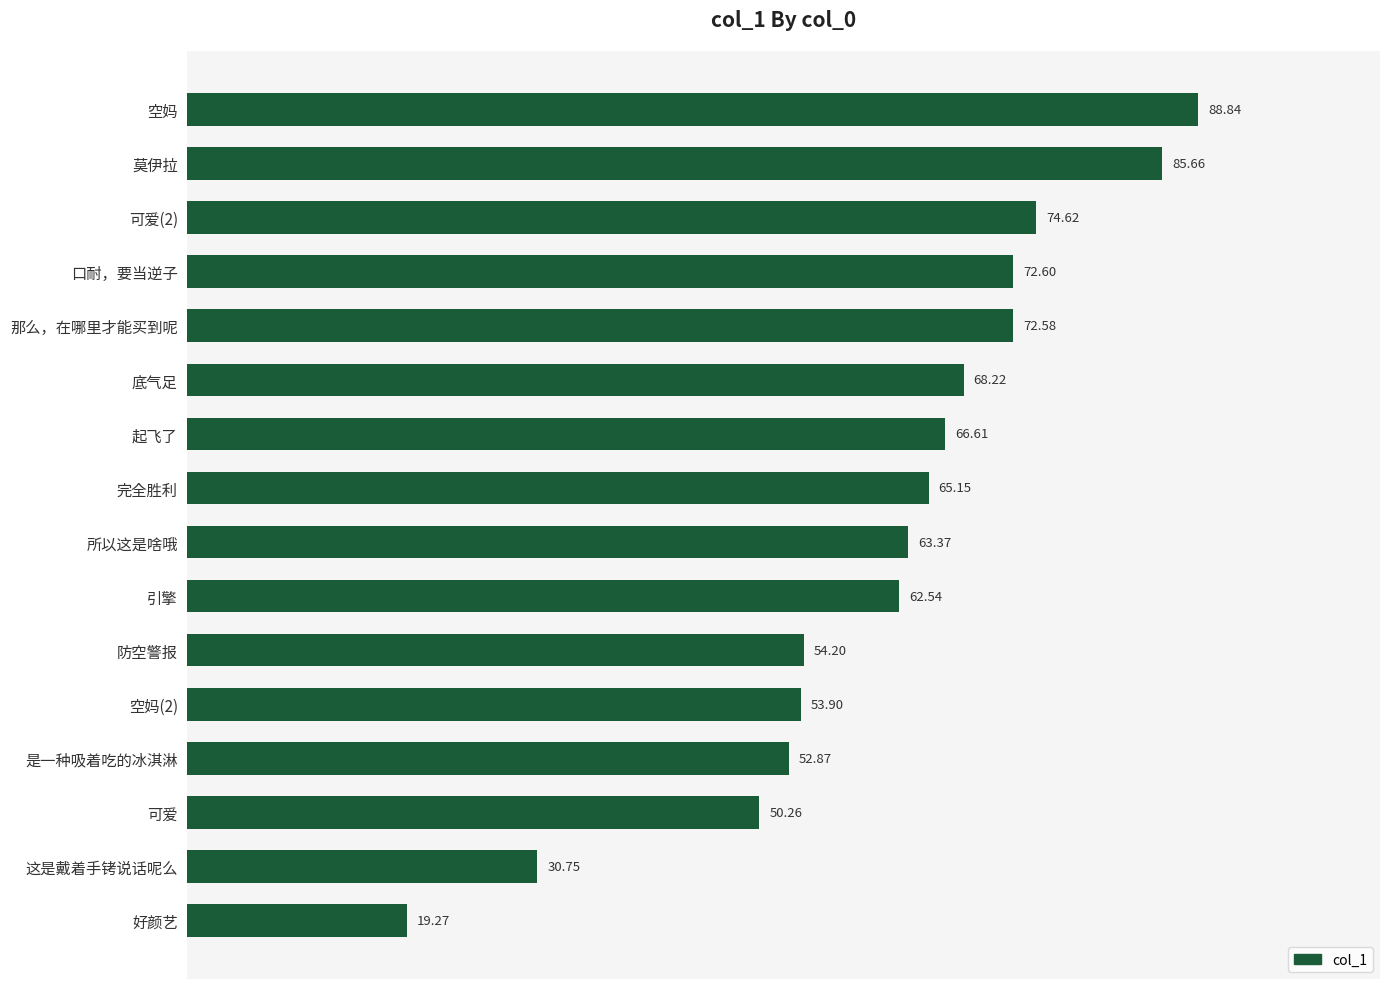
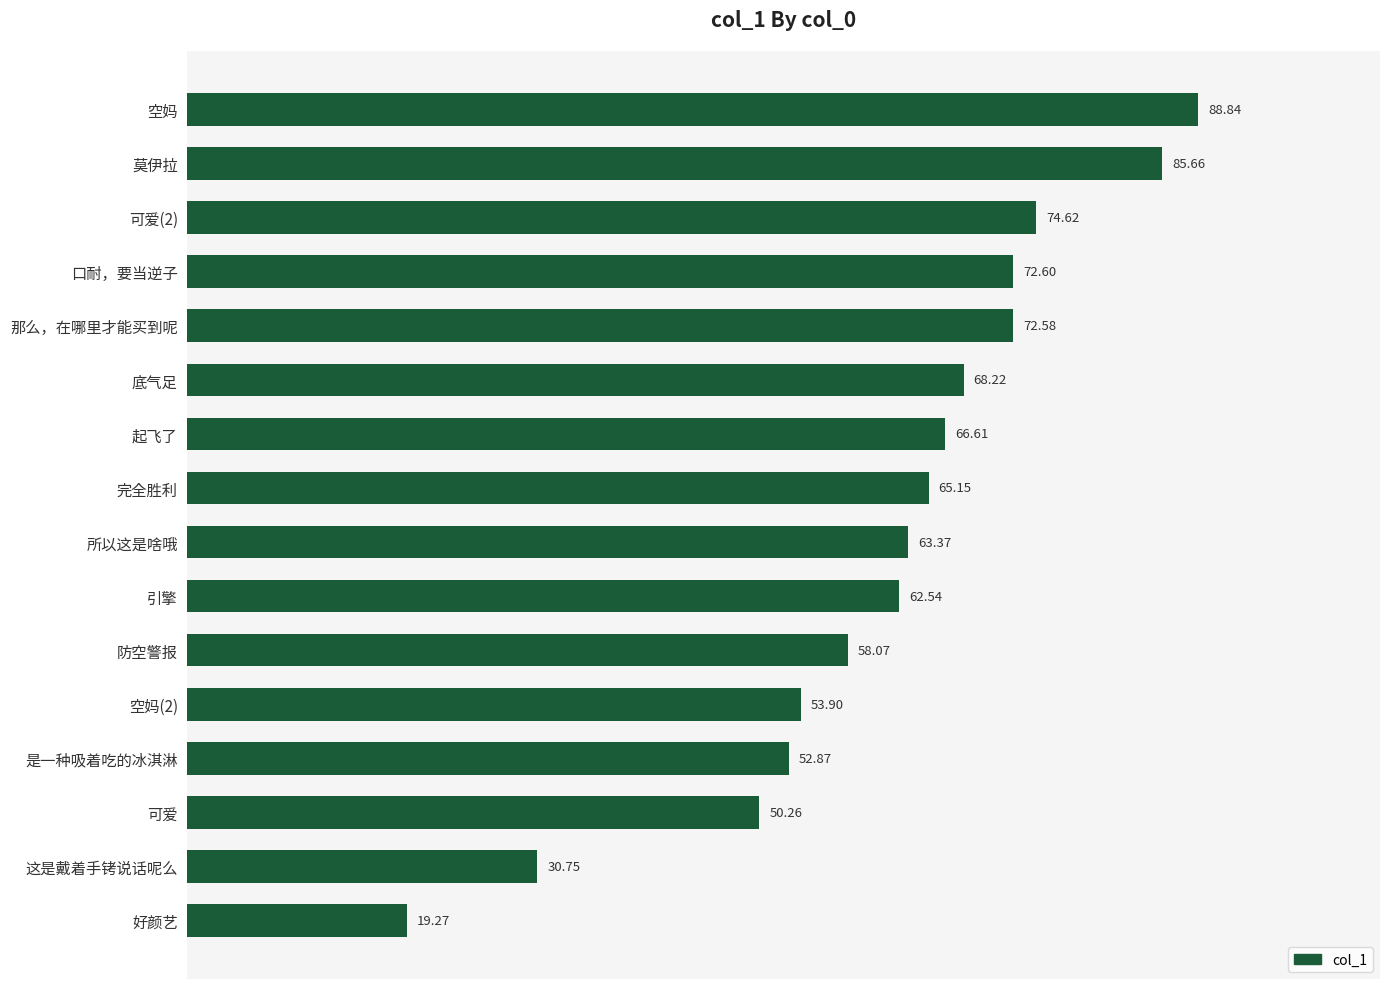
  {
    "空妈": 88.84,
    "莫伊拉": 85.66,
    "可爱(2)": 74.62,
    "口耐，要当逆子": 72.60,
    "那么，在哪里才能买到呢": 72.58,
    "底气足": 68.22,
    "起飞了": 66.61,
    "完全胜利": 65.15,
    "所以这是啥哦": 63.37,
    "引擎": 62.54,
-   "防空警报": 54.20,
+   "防空警报": 58.07,
    "空妈(2)": 53.90,
    "是一种吸着吃的冰淇淋": 52.87,
    "可爱": 50.26,
    "这是戴着手铐说话呢么": 30.75,
    "好颜艺": 19.27
  }
